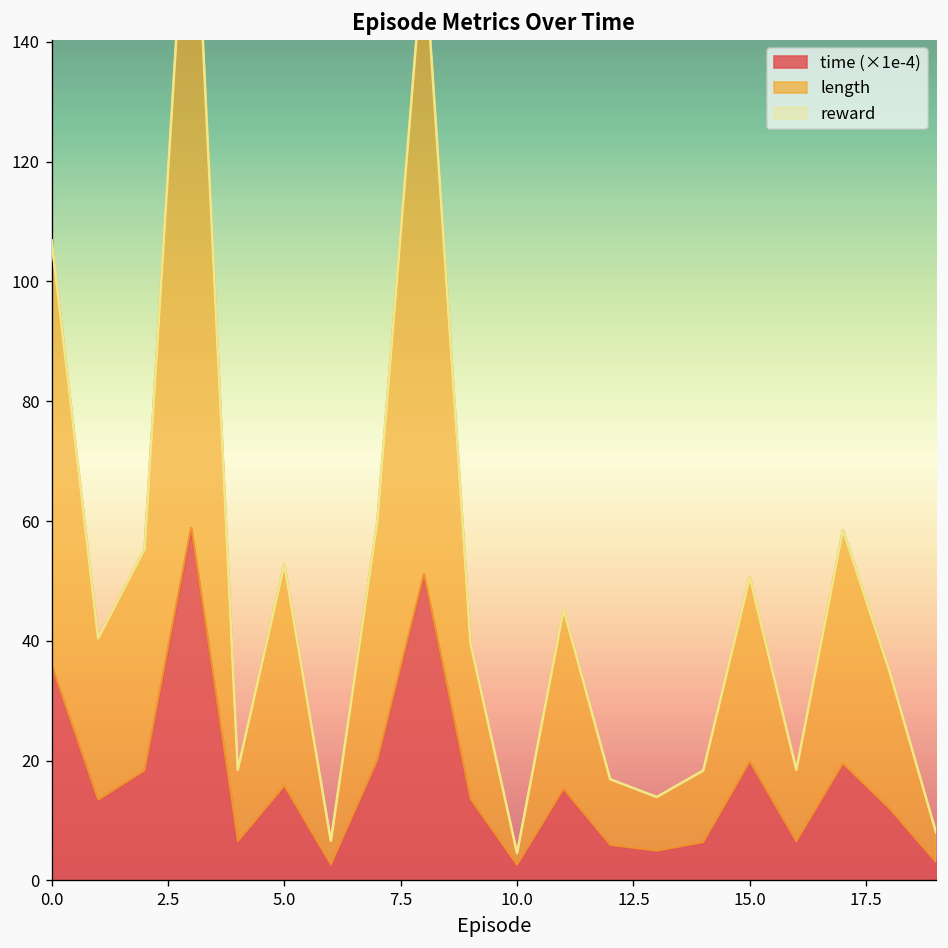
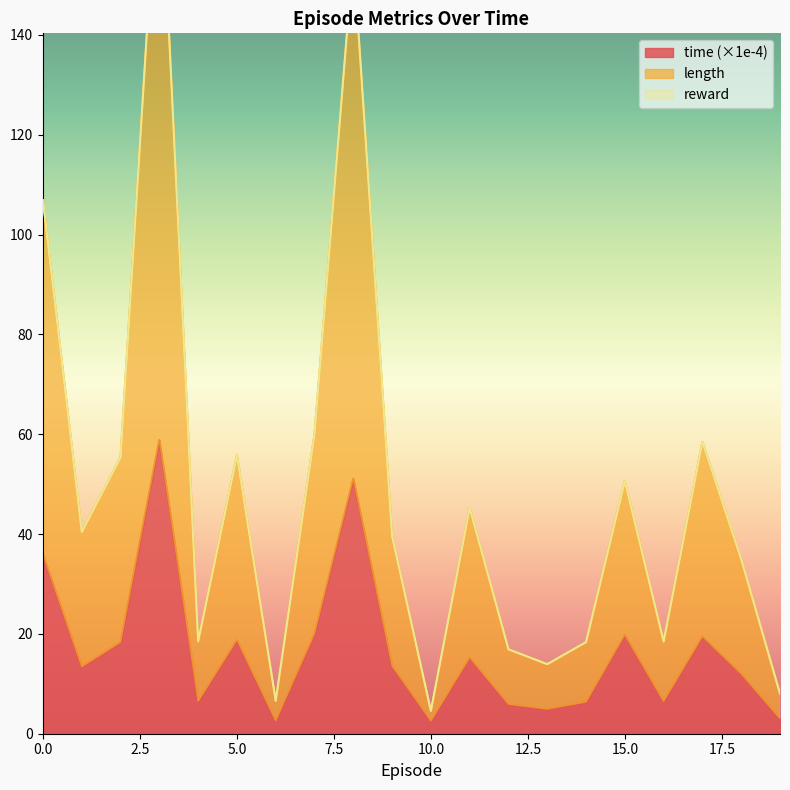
  {
    "time (×1e-4)": {
      "0.0": 36,
-     "5.0": 16,
+     "5.0": 19,
      "10.0": 3,
      "15.0": 20
    }
  }
